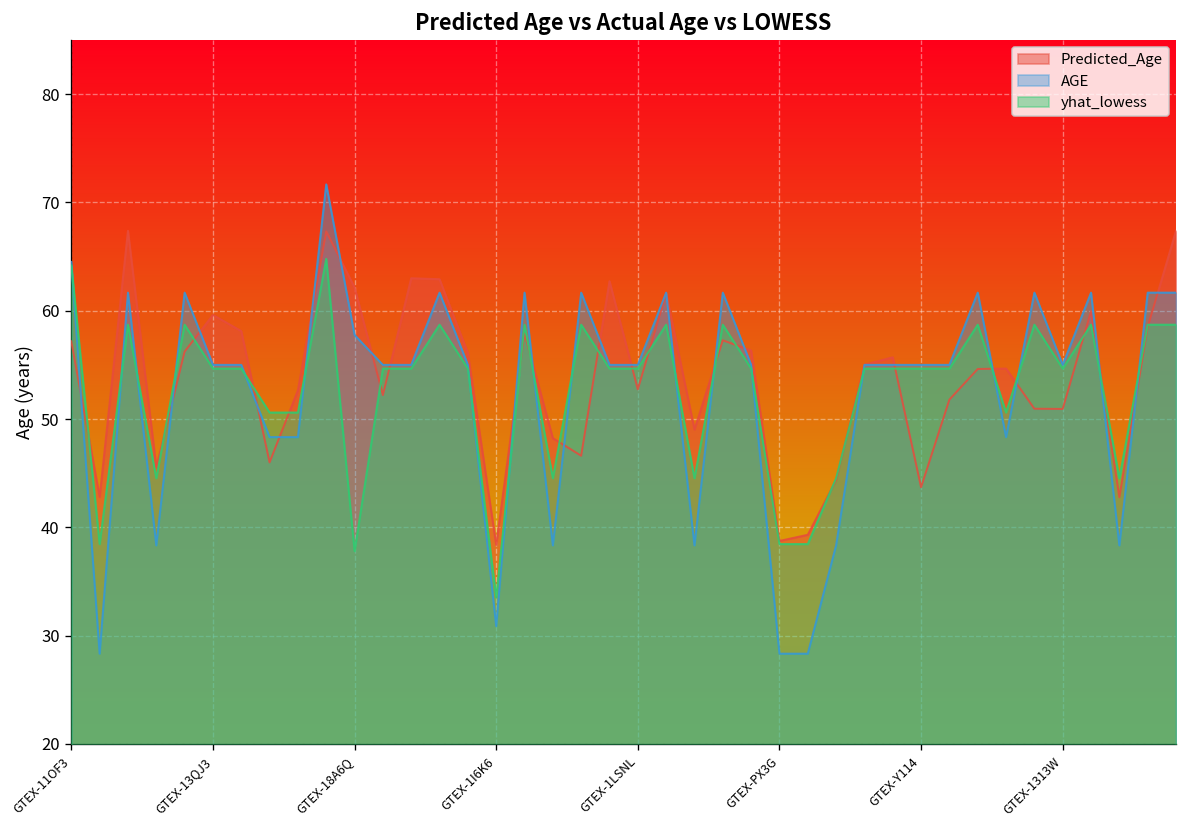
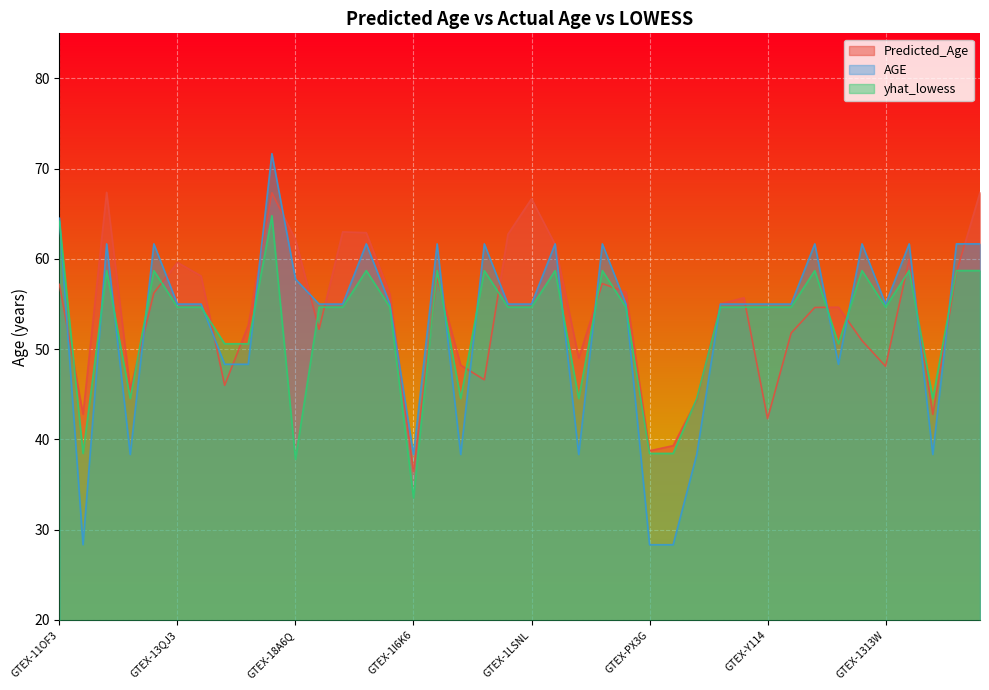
  {
    "Predicted_Age": {
      "GTEX-11OF3": 57,
      "GTEX-13QJ3": 60,
      "GTEX-18A6Q": 62,
-     "GTEX-1I6K6": 38,
-     "GTEX-1LSNL": 53,
+     "GTEX-1I6K6": 36,
+     "GTEX-1LSNL": 67,
      "GTEX-PX3G": 39,
-     "GTEX-Y114": 44,
-     "GTEX-1313W": 51
+     "GTEX-Y114": 42,
+     "GTEX-1313W": 48
    },
    "AGE": {
      "GTEX-11OF3": 65,
      "GTEX-13QJ3": 55,
      "GTEX-18A6Q": 58,
-     "GTEX-1I6K6": 31,
+     "GTEX-1I6K6": 38,
      "GTEX-1LSNL": 55,
      "GTEX-PX3G": 28,
      "GTEX-Y114": 55,
      "GTEX-1313W": 55
    },
    "yhat_lowess": {
      "GTEX-11OF3": 64,
      "GTEX-13QJ3": 55,
      "GTEX-18A6Q": 38,
      "GTEX-1I6K6": 34,
      "GTEX-1LSNL": 55,
      "GTEX-PX3G": 38,
      "GTEX-Y114": 55,
      "GTEX-1313W": 55
    }
  }
